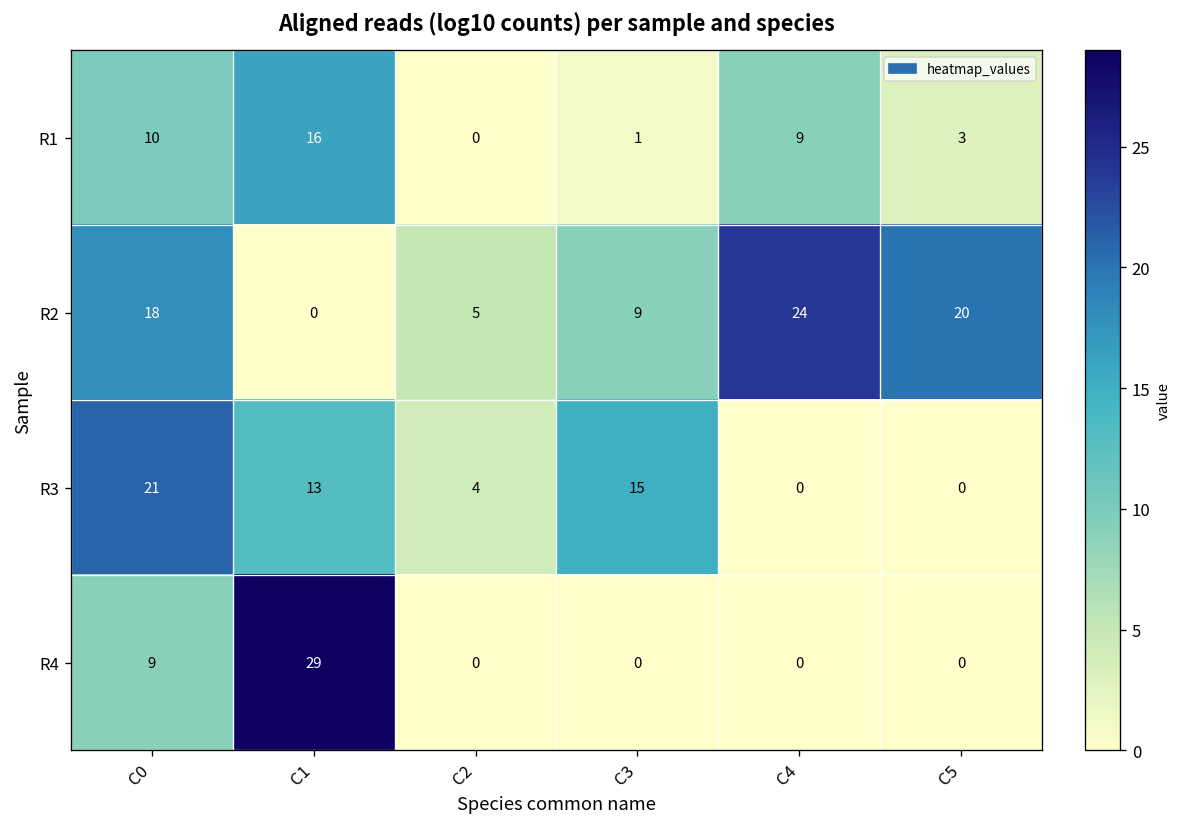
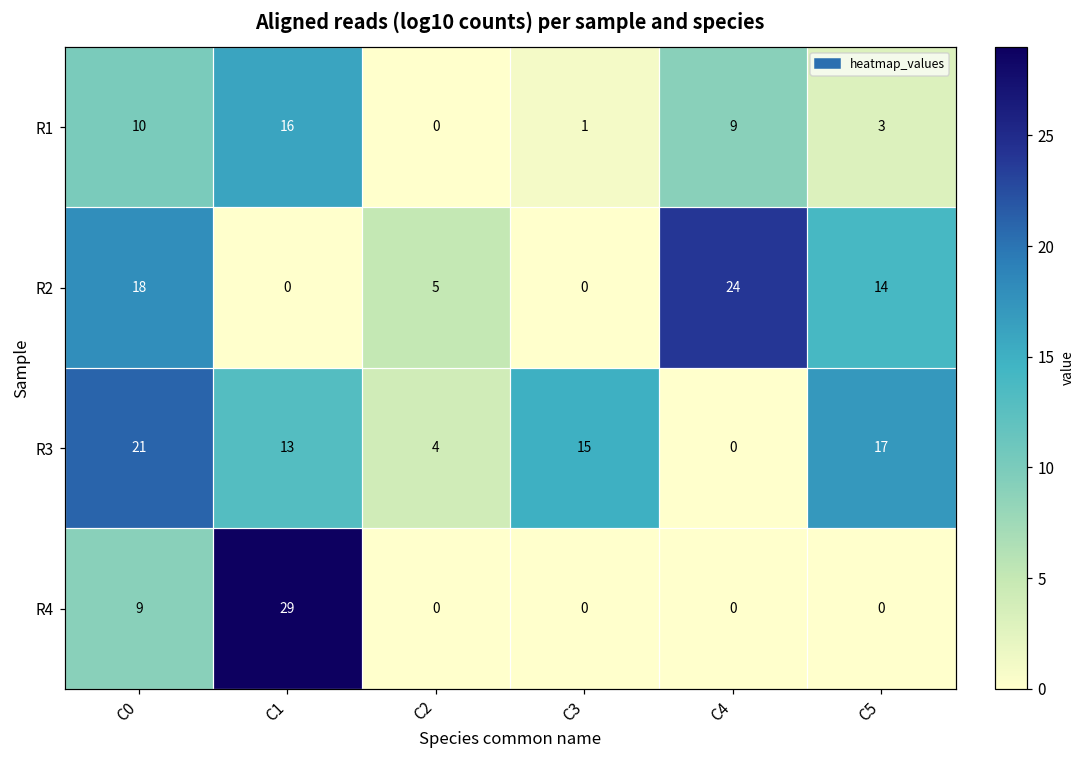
  {
    "R1": {
      "C0": 10,
      "C1": 16,
      "C2": 0,
      "C3": 1,
      "C4": 9,
      "C5": 3
    },
    "R2": {
      "C0": 18,
      "C1": 0,
      "C2": 5,
-     "C3": 9,
+     "C3": 0,
      "C4": 24,
-     "C5": 20
+     "C5": 14
    },
    "R3": {
      "C0": 21,
      "C1": 13,
      "C2": 4,
      "C3": 15,
      "C4": 0,
-     "C5": 0
+     "C5": 17
    },
    "R4": {
      "C0": 9,
      "C1": 29,
      "C2": 0,
      "C3": 0,
      "C4": 0,
      "C5": 0
    }
  }
